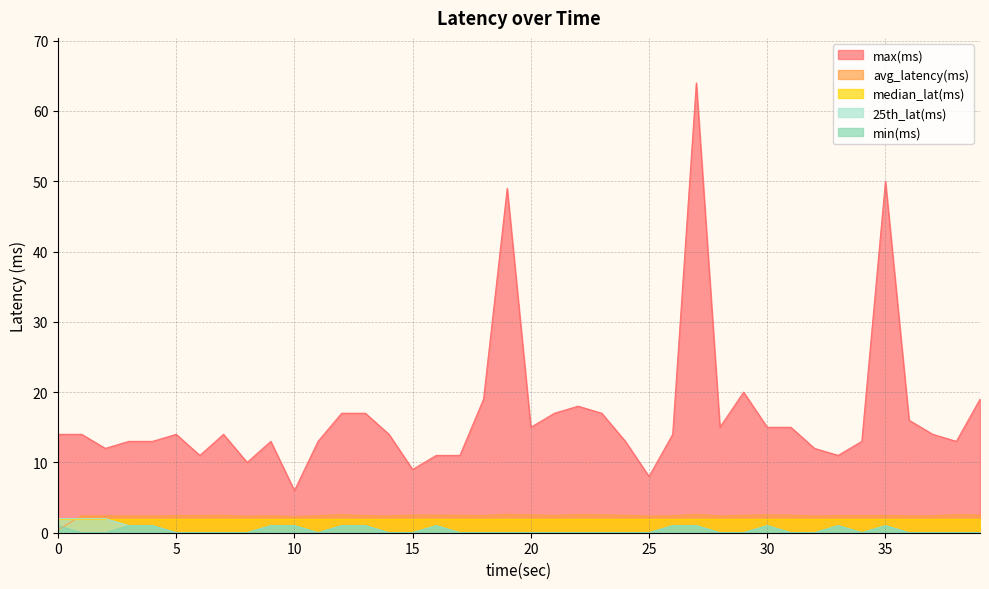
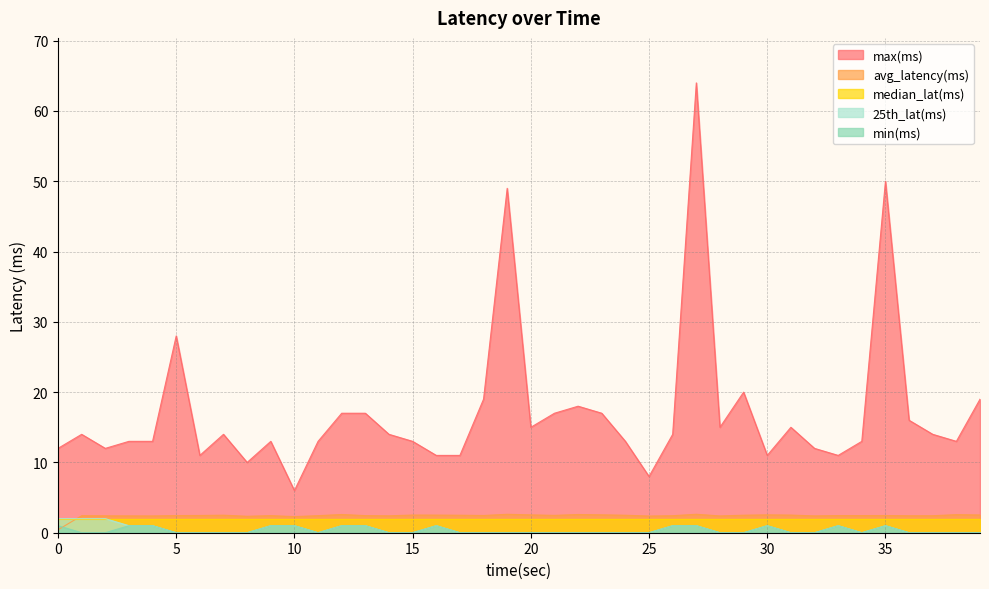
  {
    "max(ms)": {
-     "0": 14,
-     "5": 14,
+     "0": 12,
+     "5": 28,
      "10": 6,
-     "15": 9,
+     "15": 13,
      "20": 15,
      "25": 8,
-     "30": 15,
+     "30": 11,
      "35": 50
    },
    "avg_latency(ms)": {
      "0": 0,
      "5": 2,
      "15": 3,
      "20": 3,
      "25": 2,
      "30": 3,
      "35": 2
    },
    "median_lat(ms)": {
      "5": 2,
      "15": 2,
      "20": 2,
      "25": 2,
      "30": 2,
      "35": 2
    }
  }
